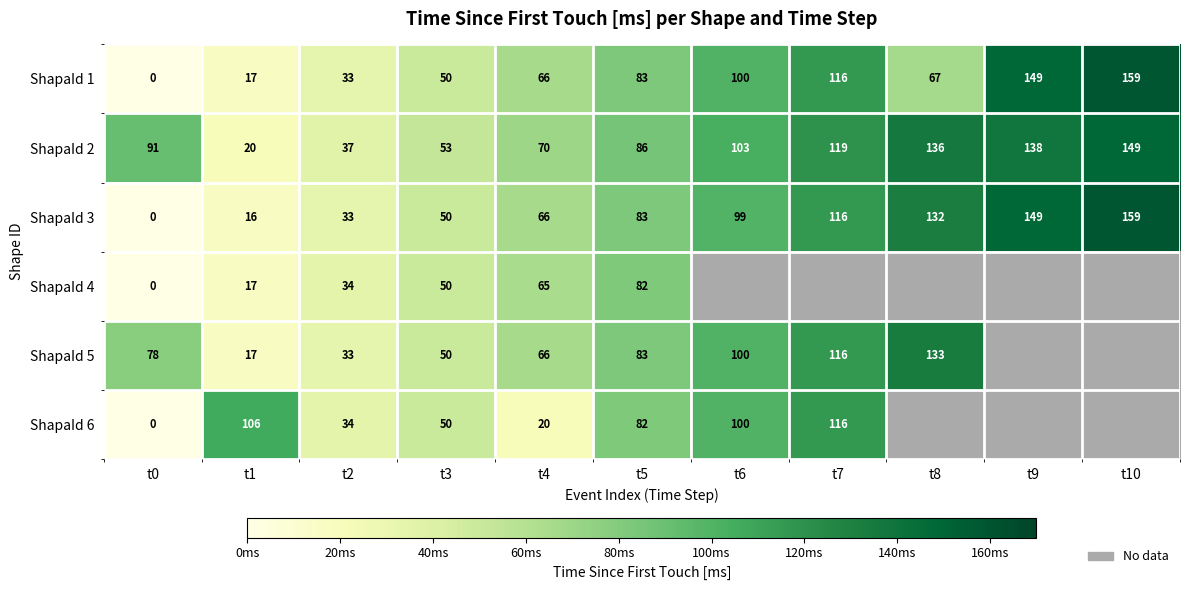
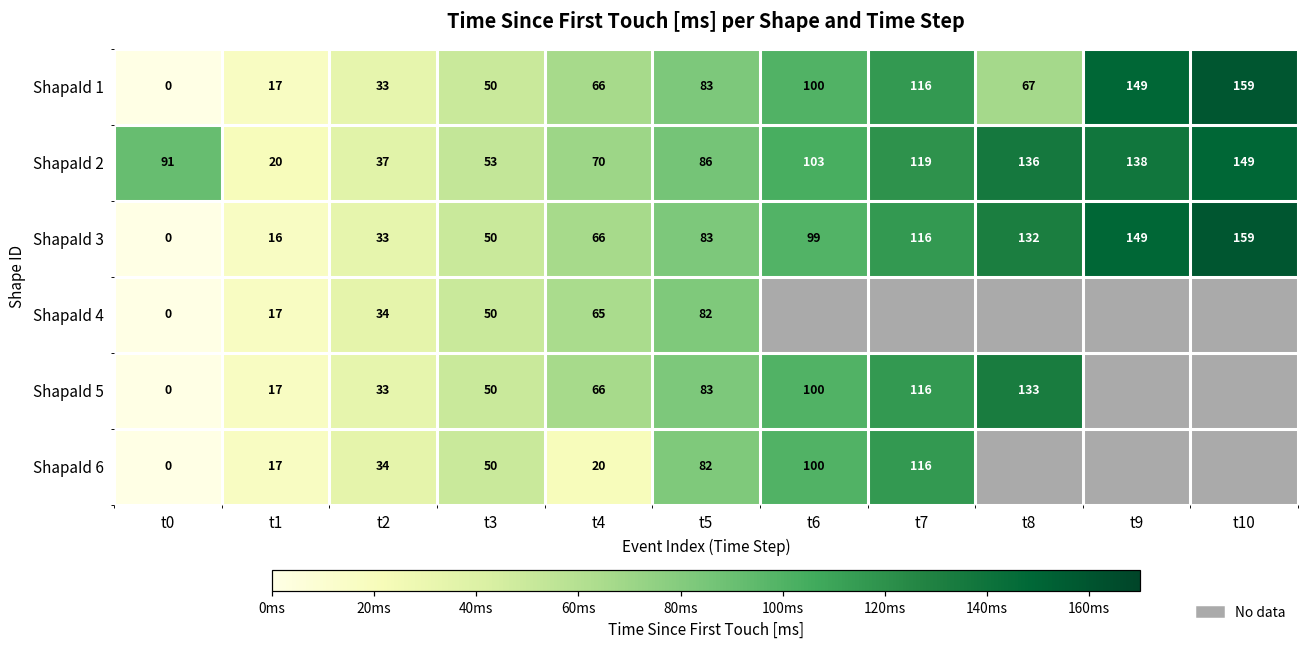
  {
    "ShapaId 1": {
      "t0": 0,
      "t1": 17,
      "t2": 33,
      "t3": 50,
      "t4": 66,
      "t5": 83,
      "t6": 100,
      "t7": 116,
      "t8": 67,
      "t9": 149,
      "t10": 159
    },
    "ShapaId 2": {
      "t0": 91,
      "t1": 20,
      "t2": 37,
      "t3": 53,
      "t4": 70,
      "t5": 86,
      "t6": 103,
      "t7": 119,
      "t8": 136,
      "t9": 138,
      "t10": 149
    },
    "ShapaId 3": {
      "t0": 0,
      "t1": 16,
      "t2": 33,
      "t3": 50,
      "t4": 66,
      "t5": 83,
      "t6": 99,
      "t7": 116,
      "t8": 132,
      "t9": 149,
      "t10": 159
    },
    "ShapaId 4": {
      "t0": 0,
      "t1": 17,
      "t2": 34,
      "t3": 50,
      "t4": 65,
      "t5": 82
    },
    "ShapaId 5": {
-     "t0": 78,
+     "t0": 0,
      "t1": 17,
      "t2": 33,
      "t3": 50,
      "t4": 66,
      "t5": 83,
      "t6": 100,
      "t7": 116,
      "t8": 133
    },
    "ShapaId 6": {
      "t0": 0,
-     "t1": 106,
+     "t1": 17,
      "t2": 34,
      "t3": 50,
      "t4": 20,
      "t5": 82,
      "t6": 100,
      "t7": 116
    }
  }
